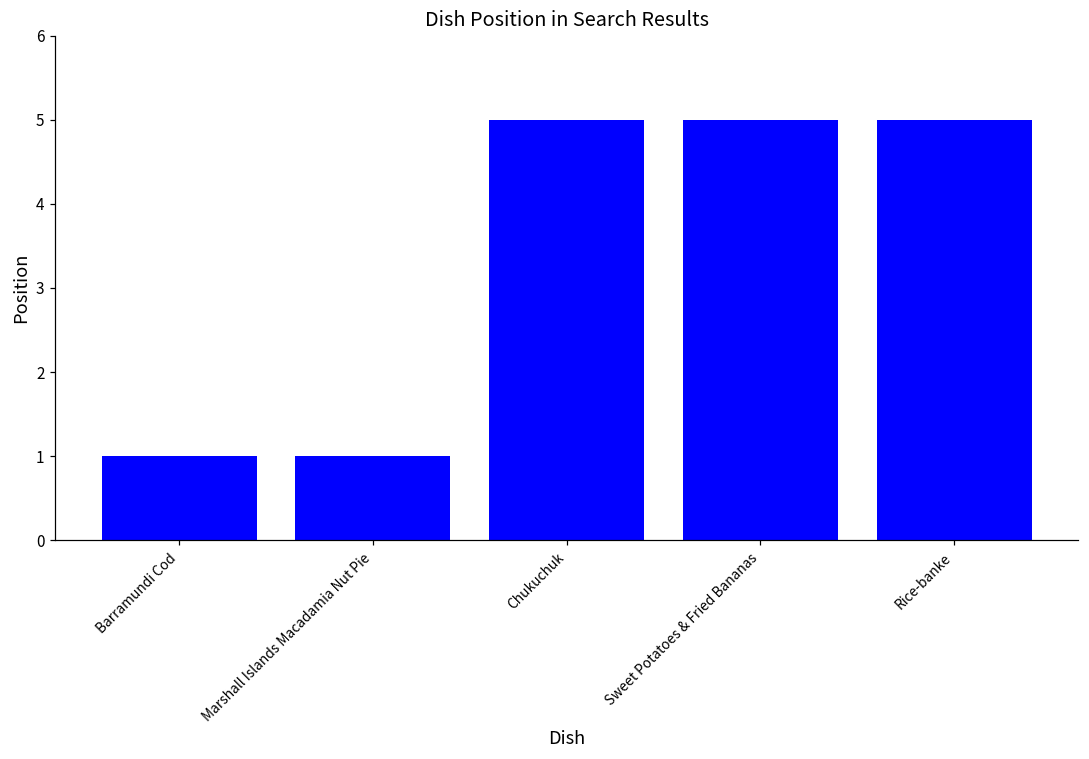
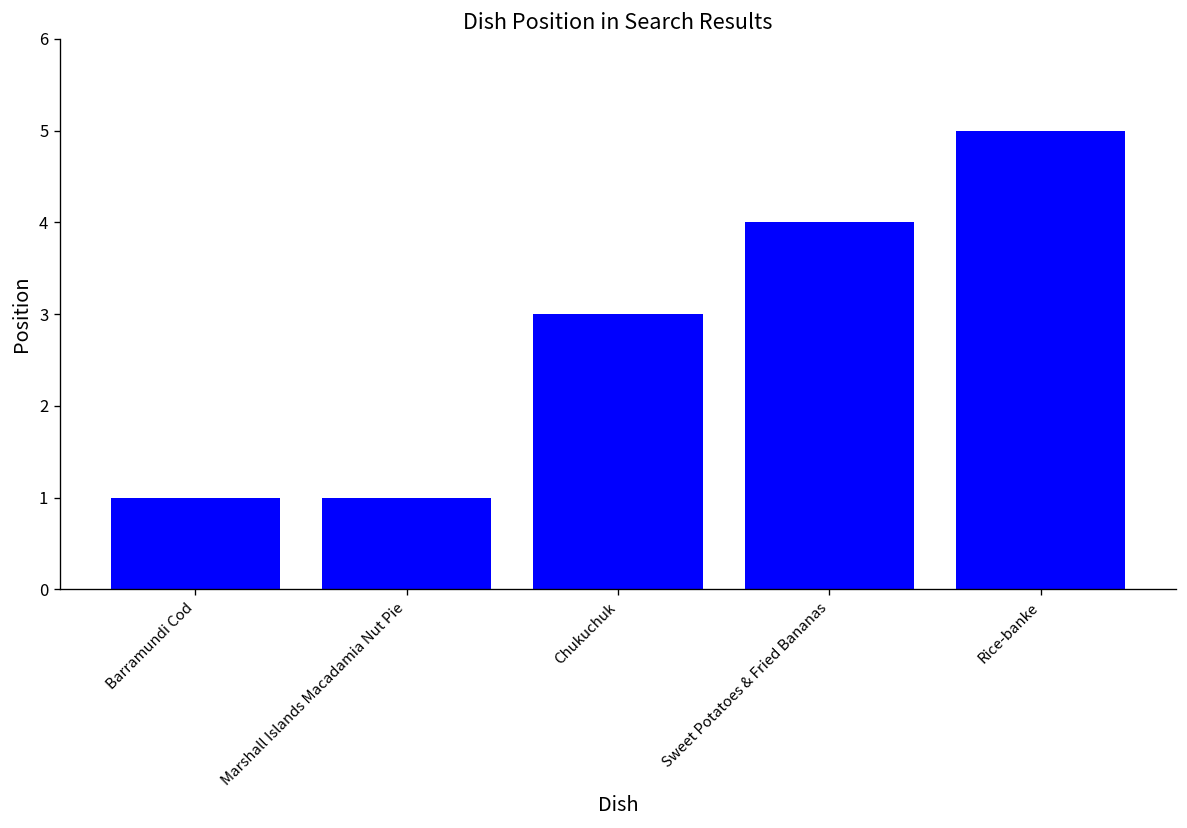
  {
    "Barramundi Cod": 1,
    "Marshall Islands Macadamia Nut Pie": 1,
-   "Chukuchuk": 5,
-   "Sweet Potatoes & Fried Bananas": 5,
+   "Chukuchuk": 3,
+   "Sweet Potatoes & Fried Bananas": 4,
    "Rice-banke": 5
  }
